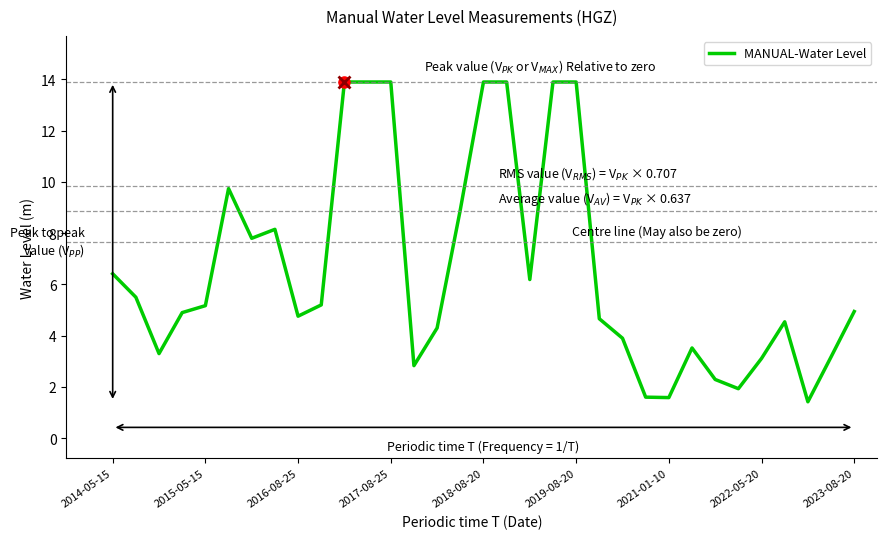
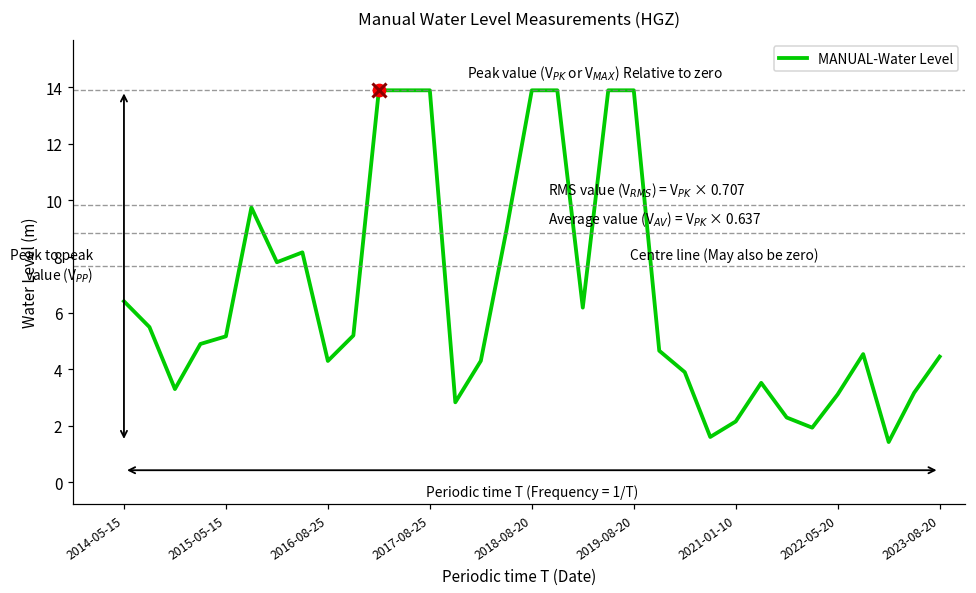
  {
    "MANUAL-Water Level": {
      "2014-05-15": 6.4,
      "2015-05-15": 5.2,
-     "2016-08-25": 4.8,
+     "2016-08-25": 4.3,
      "2017-08-25": 13.9,
      "2018-08-20": 13.9,
      "2019-08-20": 13.9,
-     "2021-01-10": 1.6,
+     "2021-01-10": 2.2,
      "2022-05-20": 3.1,
-     "2023-08-20": 4.9
+     "2023-08-20": 4.4
    }
  }
